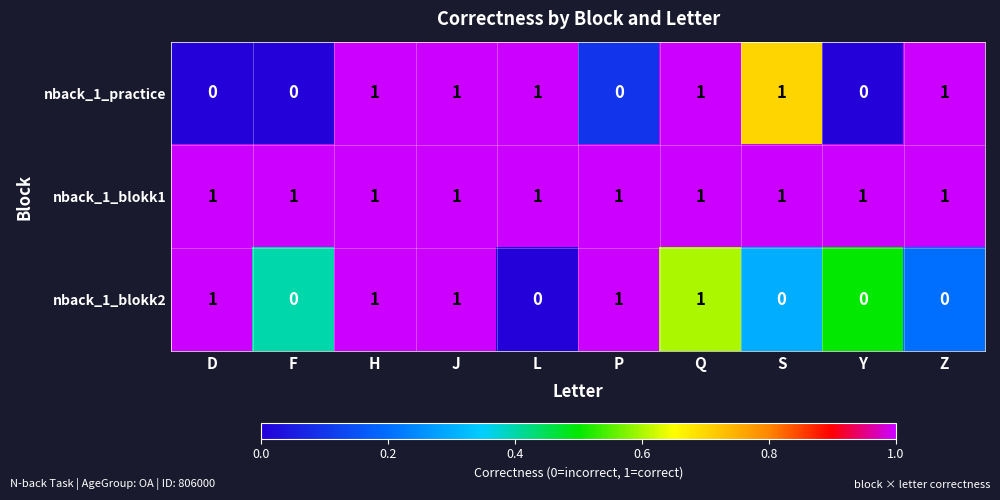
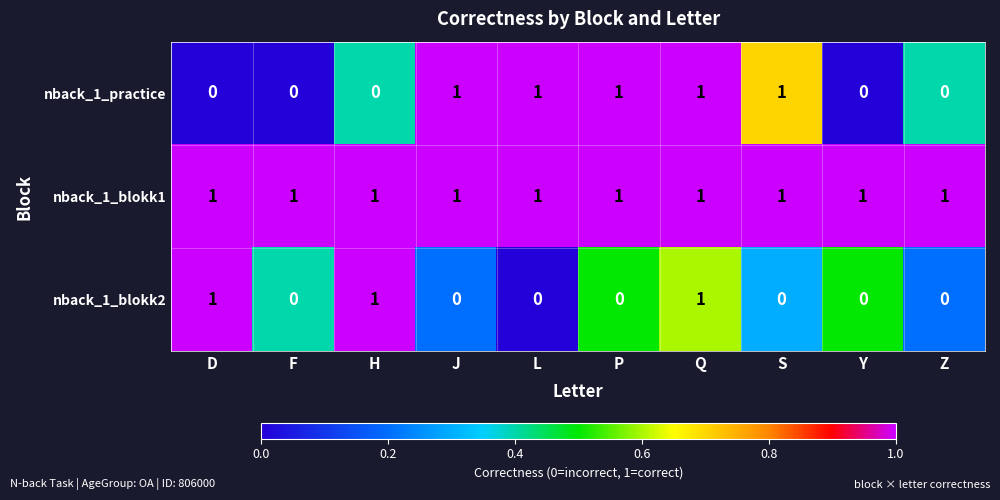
  {
    "nback_1_practice": {
      "D": 0,
      "F": 0,
-     "H": 1,
+     "H": 0,
      "J": 1,
      "L": 1,
-     "P": 0,
+     "P": 1,
      "Q": 1,
      "S": 1,
      "Y": 0,
-     "Z": 1
+     "Z": 0
    },
    "nback_1_blokk1": {
      "D": 1,
      "F": 1,
      "H": 1,
      "J": 1,
      "L": 1,
      "P": 1,
      "Q": 1,
      "S": 1,
      "Y": 1,
      "Z": 1
    },
    "nback_1_blokk2": {
      "D": 1,
      "F": 0,
      "H": 1,
-     "J": 1,
+     "J": 0,
      "L": 0,
-     "P": 1,
+     "P": 0,
      "Q": 1,
      "S": 0,
      "Y": 0,
      "Z": 0
    }
  }
